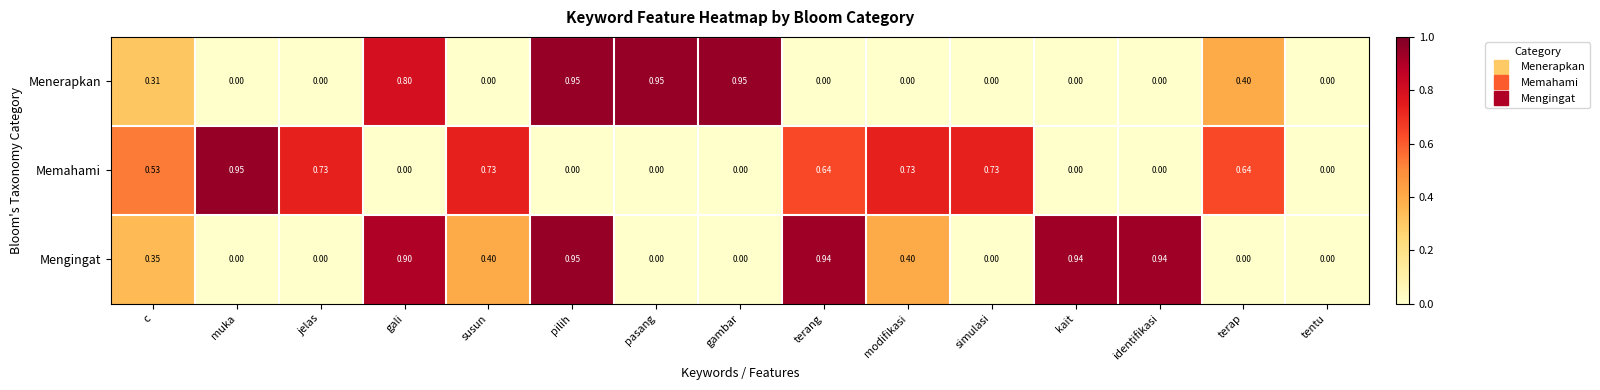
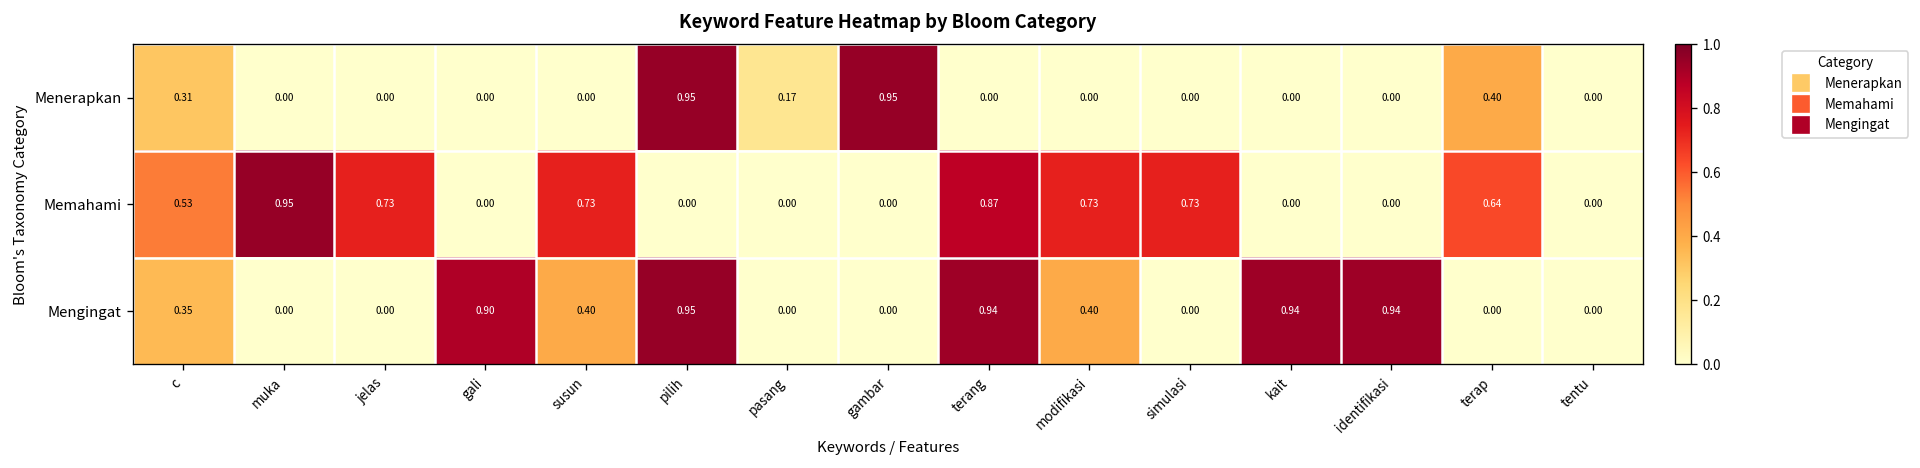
  {
    "Menerapkan": {
      "c": 0.31,
      "muka": 0.00,
      "jelas": 0.00,
-     "gali": 0.80,
+     "gali": 0.00,
      "susun": 0.00,
      "pilih": 0.95,
-     "pasang": 0.95,
+     "pasang": 0.17,
      "gambar": 0.95,
      "terang": 0.00,
      "modifikasi": 0.00,
      "simulasi": 0.00,
      "kait": 0.00,
      "identifikasi": 0.00,
      "terap": 0.40,
      "tentu": 0.00
    },
    "Memahami": {
      "c": 0.53,
      "muka": 0.95,
      "jelas": 0.73,
      "gali": 0.00,
      "susun": 0.73,
      "pilih": 0.00,
      "pasang": 0.00,
      "gambar": 0.00,
-     "terang": 0.64,
+     "terang": 0.87,
      "modifikasi": 0.73,
      "simulasi": 0.73,
      "kait": 0.00,
      "identifikasi": 0.00,
      "terap": 0.64,
      "tentu": 0.00
    },
    "Mengingat": {
      "c": 0.35,
      "muka": 0.00,
      "jelas": 0.00,
      "gali": 0.90,
      "susun": 0.40,
      "pilih": 0.95,
      "pasang": 0.00,
      "gambar": 0.00,
      "terang": 0.94,
      "modifikasi": 0.40,
      "simulasi": 0.00,
      "kait": 0.94,
      "identifikasi": 0.94,
      "terap": 0.00,
      "tentu": 0.00
    }
  }
